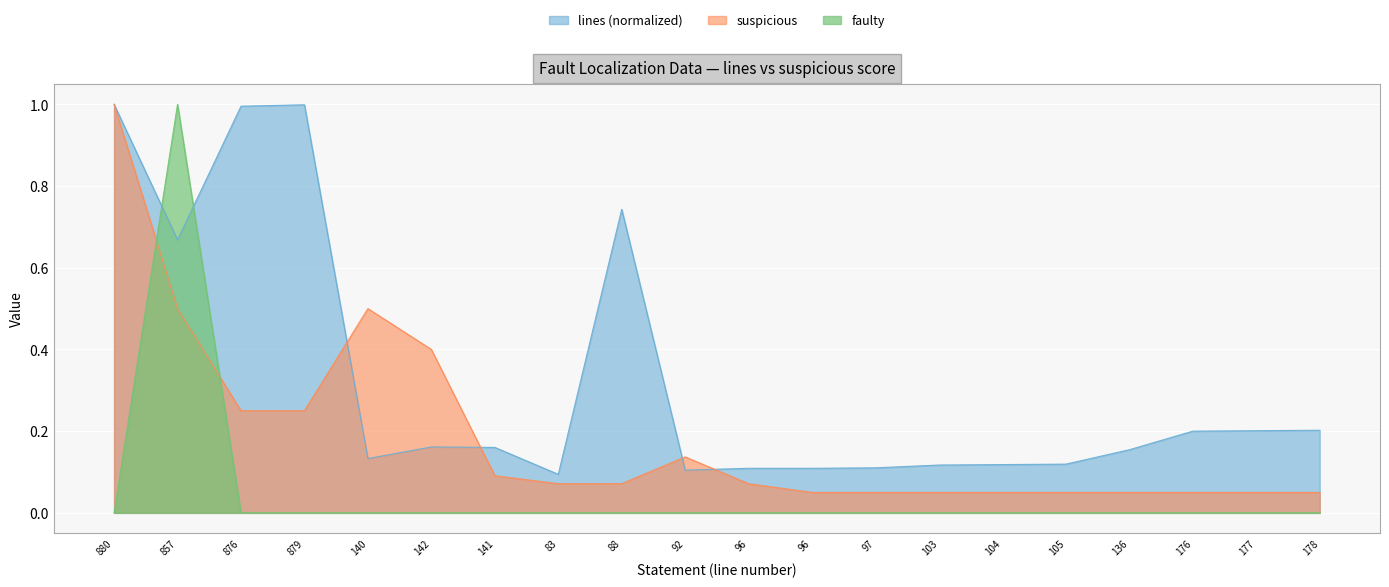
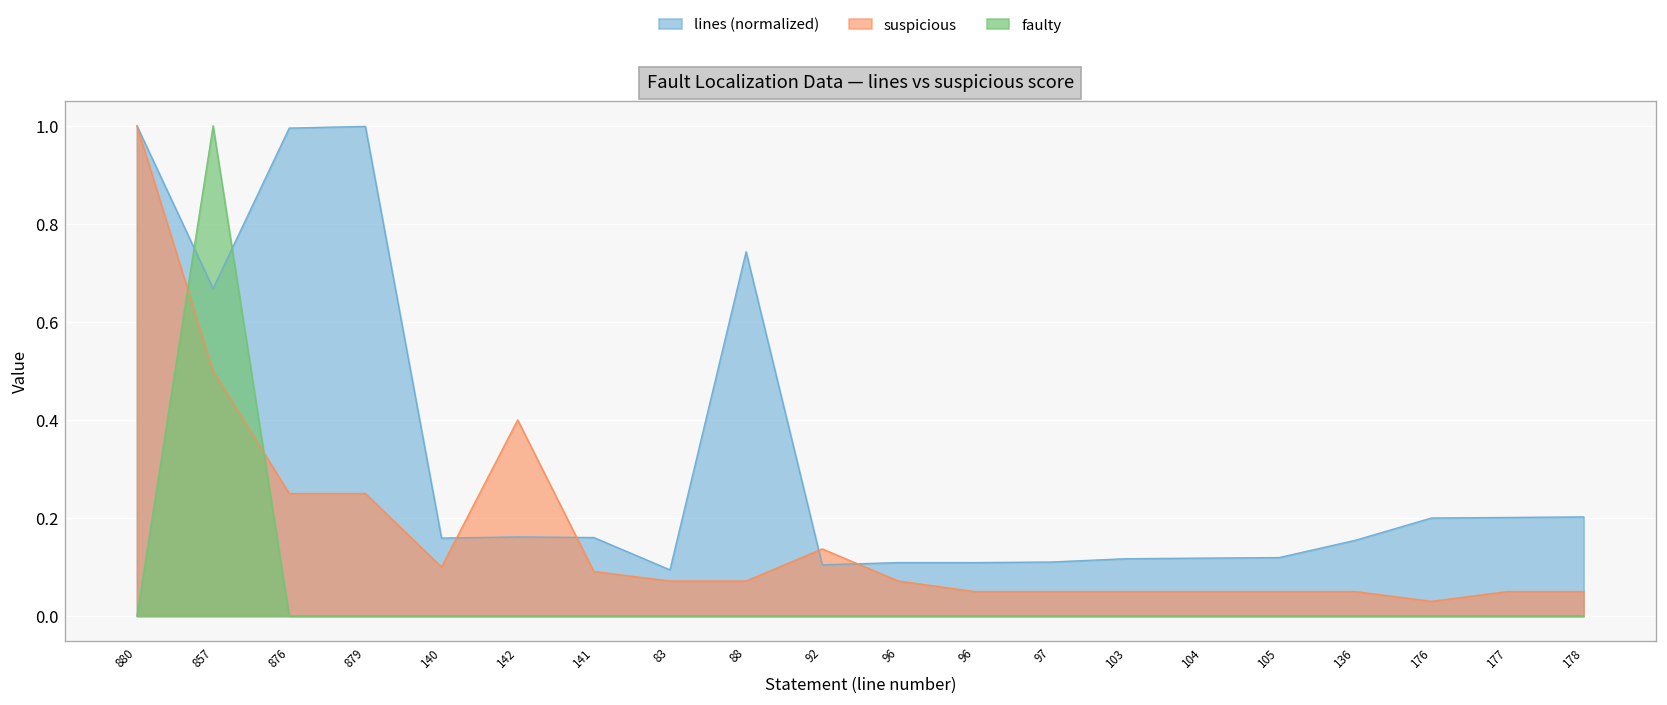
  {
    "lines (normalized)": {
      "857": 0.67,
      "876": 1.00,
      "879": 1.00,
-     "140": 0.13,
+     "140": 0.16,
      "142": 0.16,
      "141": 0.16,
      "83": 0.09,
      "88": 0.74,
      "92": 0.10,
      "97": 0.11,
      "103": 0.12,
      "104": 0.12,
      "105": 0.12,
      "136": 0.15,
      "176": 0.20,
      "177": 0.20,
      "178": 0.20
    },
    "suspicious": {
      "857": 0.50,
      "876": 0.25,
      "879": 0.25,
-     "140": 0.5,
+     "140": 0.1,
      "142": 0.40,
      "141": 0.09,
      "83": 0.07,
      "88": 0.07,
      "92": 0.14,
      "97": 0.05,
      "103": 0.05,
      "104": 0.05,
      "105": 0.05,
      "136": 0.05,
-     "176": 0.05,
+     "176": 0.03,
      "177": 0.05,
      "178": 0.05
    },
    "faulty": {
      "880": 0.00,
      "857": 1.00,
      "876": 0.00,
      "879": 0.00,
      "140": 0.00,
      "142": 0.00,
      "141": 0.00,
      "83": 0.00,
      "88": 0.00,
      "92": 0.00,
      "97": 0.00,
      "103": 0.00,
      "104": 0.00,
      "105": 0.00,
      "136": 0.00,
      "176": 0.00,
      "177": 0.00,
      "178": 0.00
    }
  }
